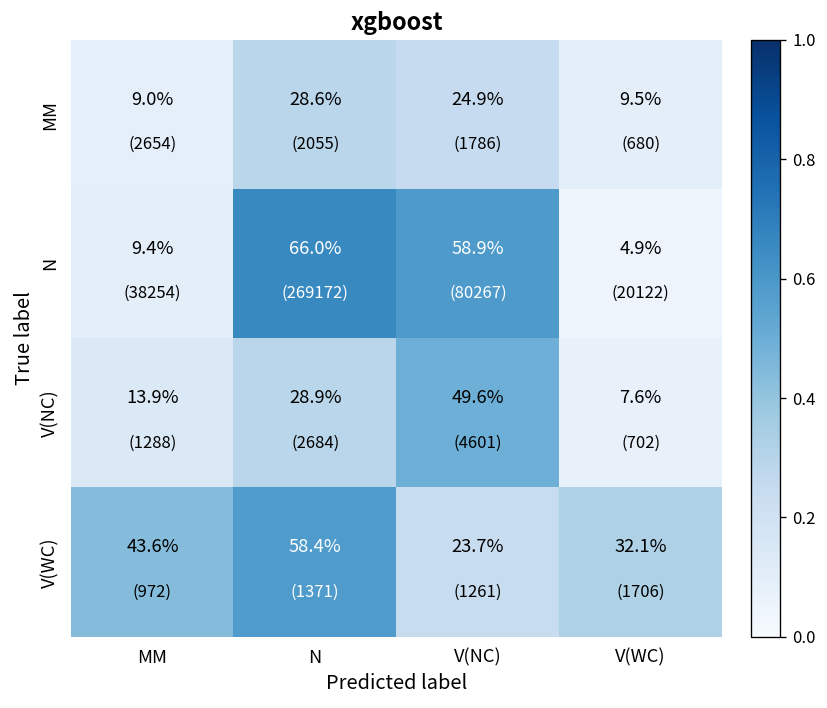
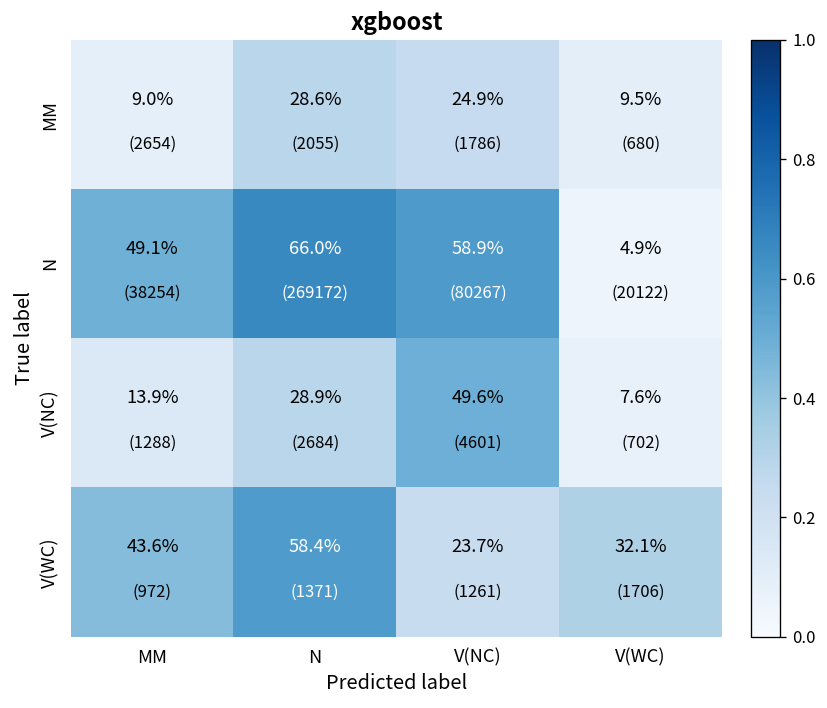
  {
    "N": {
-     "MM": "9.4%"
+     "MM": "49.1%"
    }
  }
